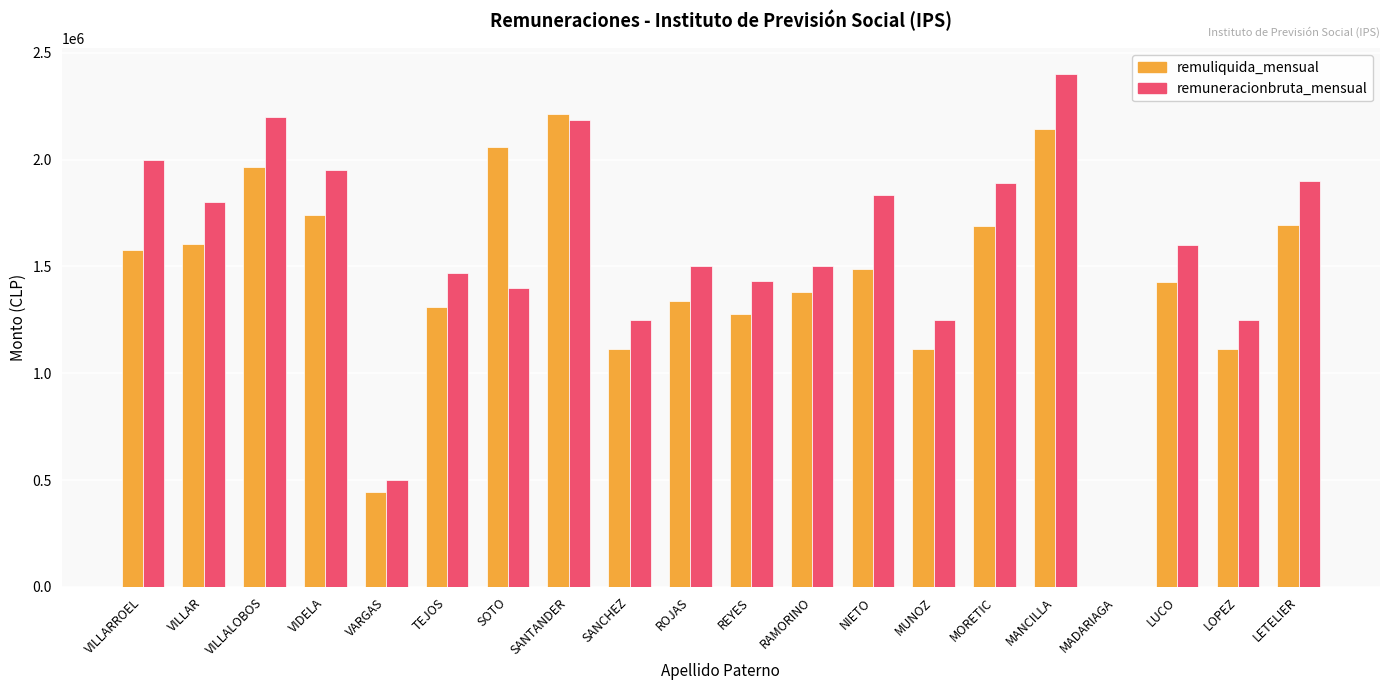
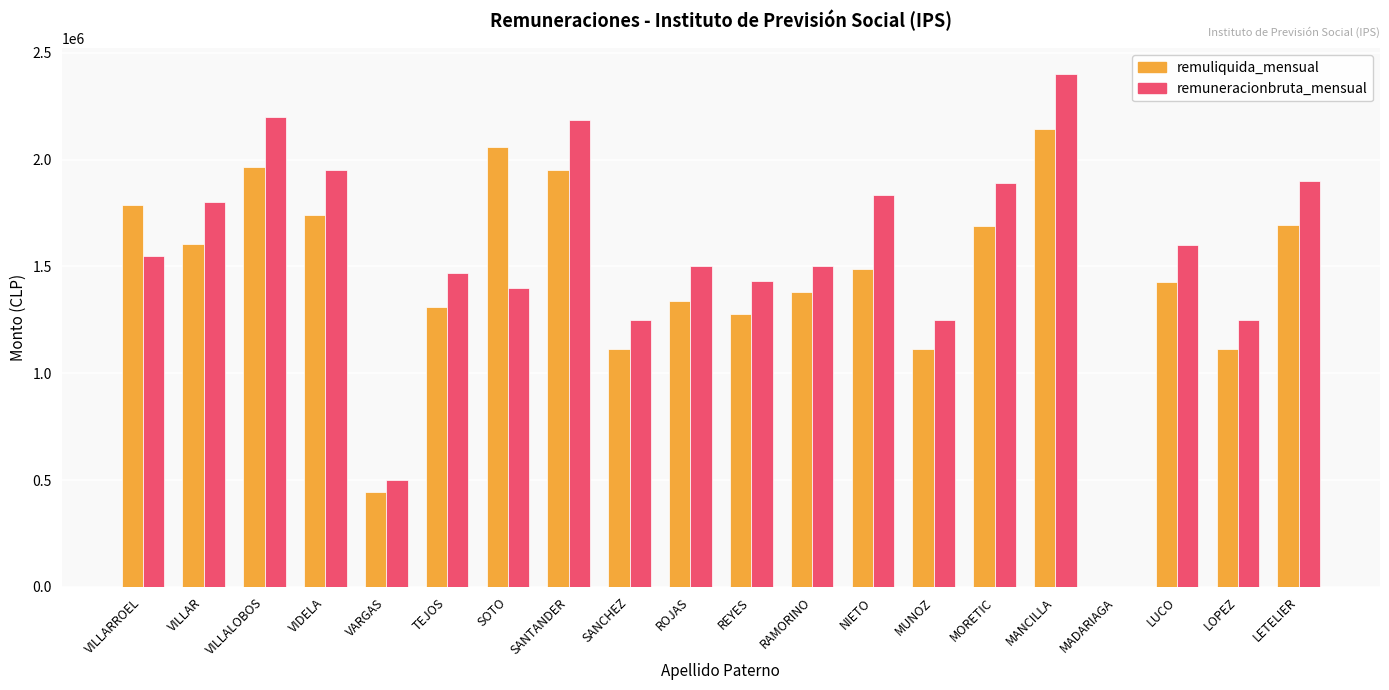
  {
    "remuliquida_mensual": {
-     "VILLARROEL": 1580000,
+     "VILLARROEL": 1790000,
      "VILLAR": 1610000,
      "VILLALOBOS": 1960000,
      "VIDELA": 1740000,
      "VARGAS": 450000,
      "TEJOS": 1310000,
      "SOTO": 2060000,
-     "SANTANDER": 2210000,
+     "SANTANDER": 1950000,
      "SANCHEZ": 1120000,
      "ROJAS": 1340000,
      "REYES": 1280000,
      "RAMORINO": 1380000,
      "NIETO": 1490000,
      "MUNOZ": 1120000,
      "MORETIC": 1690000,
      "MANCILLA": 2140000,
      "MADARIAGA": 0,
      "LUCO": 1430000,
      "LOPEZ": 1120000,
      "LETELIER": 1700000
    },
    "remuneracionbruta_mensual": {
-     "VILLARROEL": 2000000,
+     "VILLARROEL": 1550000,
      "VILLAR": 1800000,
      "VILLALOBOS": 2200000,
      "VIDELA": 1950000,
      "VARGAS": 500000,
      "TEJOS": 1470000,
      "SOTO": 1400000,
      "SANTANDER": 2190000,
      "SANCHEZ": 1250000,
      "ROJAS": 1500000,
      "REYES": 1430000,
      "RAMORINO": 1500000,
      "NIETO": 1830000,
      "MUNOZ": 1250000,
      "MORETIC": 1890000,
      "MANCILLA": 2400000,
      "MADARIAGA": 0,
      "LUCO": 1600000,
      "LOPEZ": 1250000,
      "LETELIER": 1900000
    }
  }
